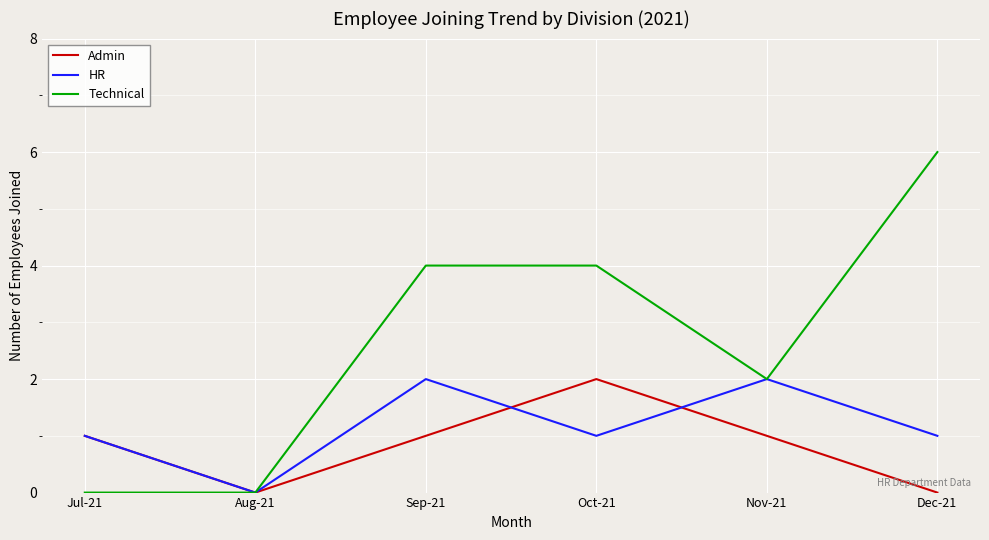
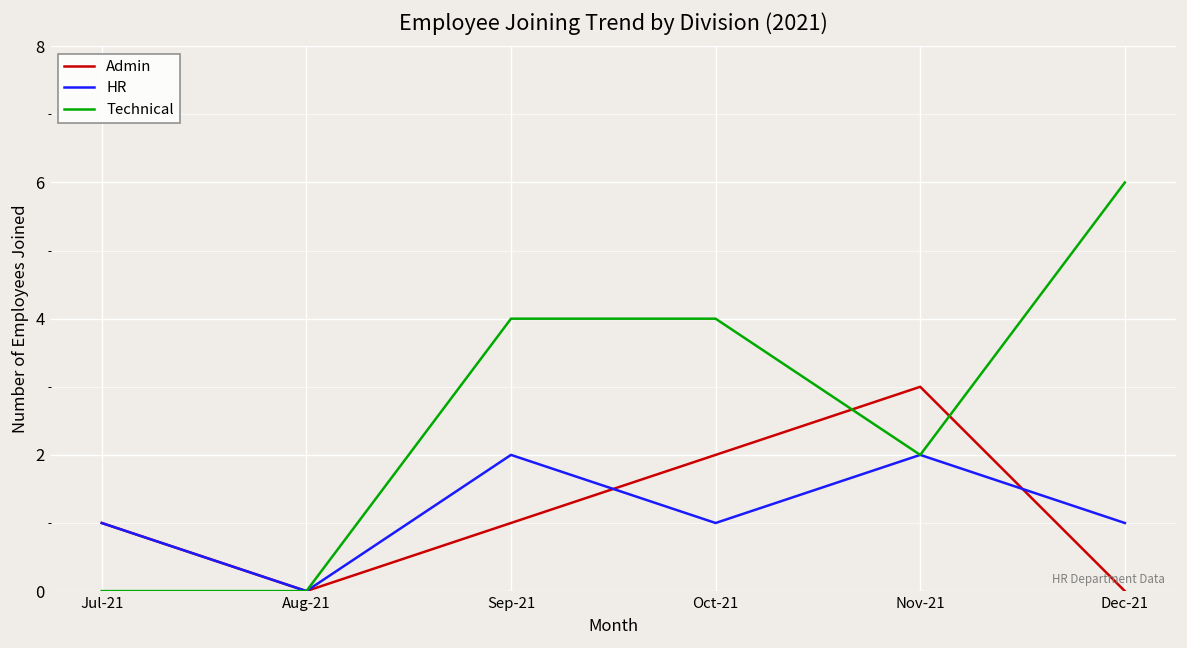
  {
    "Admin": {
      "Sep-21": 1,
      "Oct-21": 2,
-     "Nov-21": 1,
+     "Nov-21": 3,
      "Dec-21": 0
    },
    "HR": {
      "Sep-21": 2,
      "Oct-21": 1,
      "Dec-21": 1
    },
    "Technical": {
      "Jul-21": 0,
      "Sep-21": 4,
      "Oct-21": 4,
      "Dec-21": 6
    }
  }
